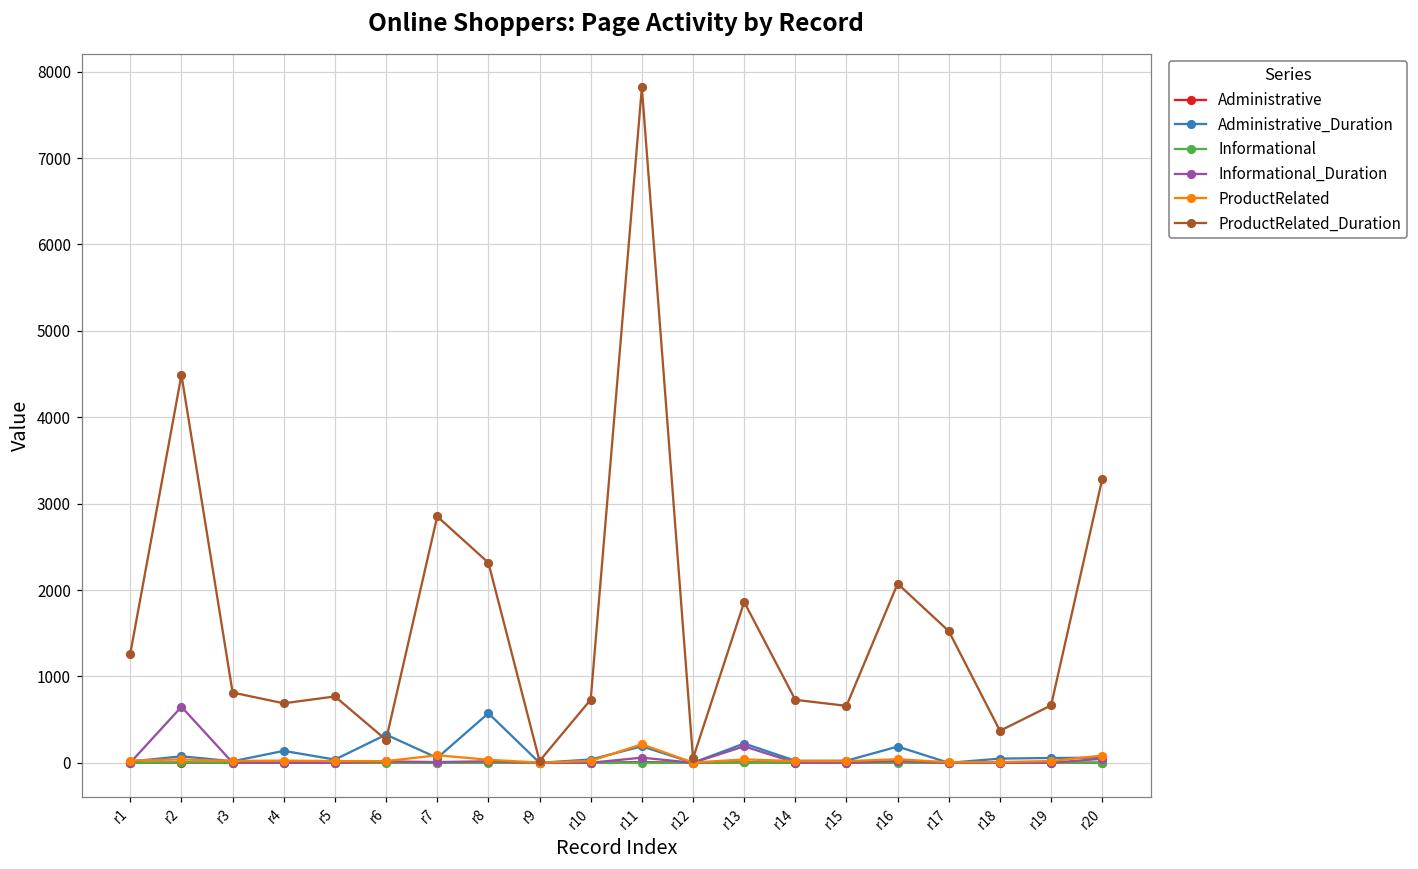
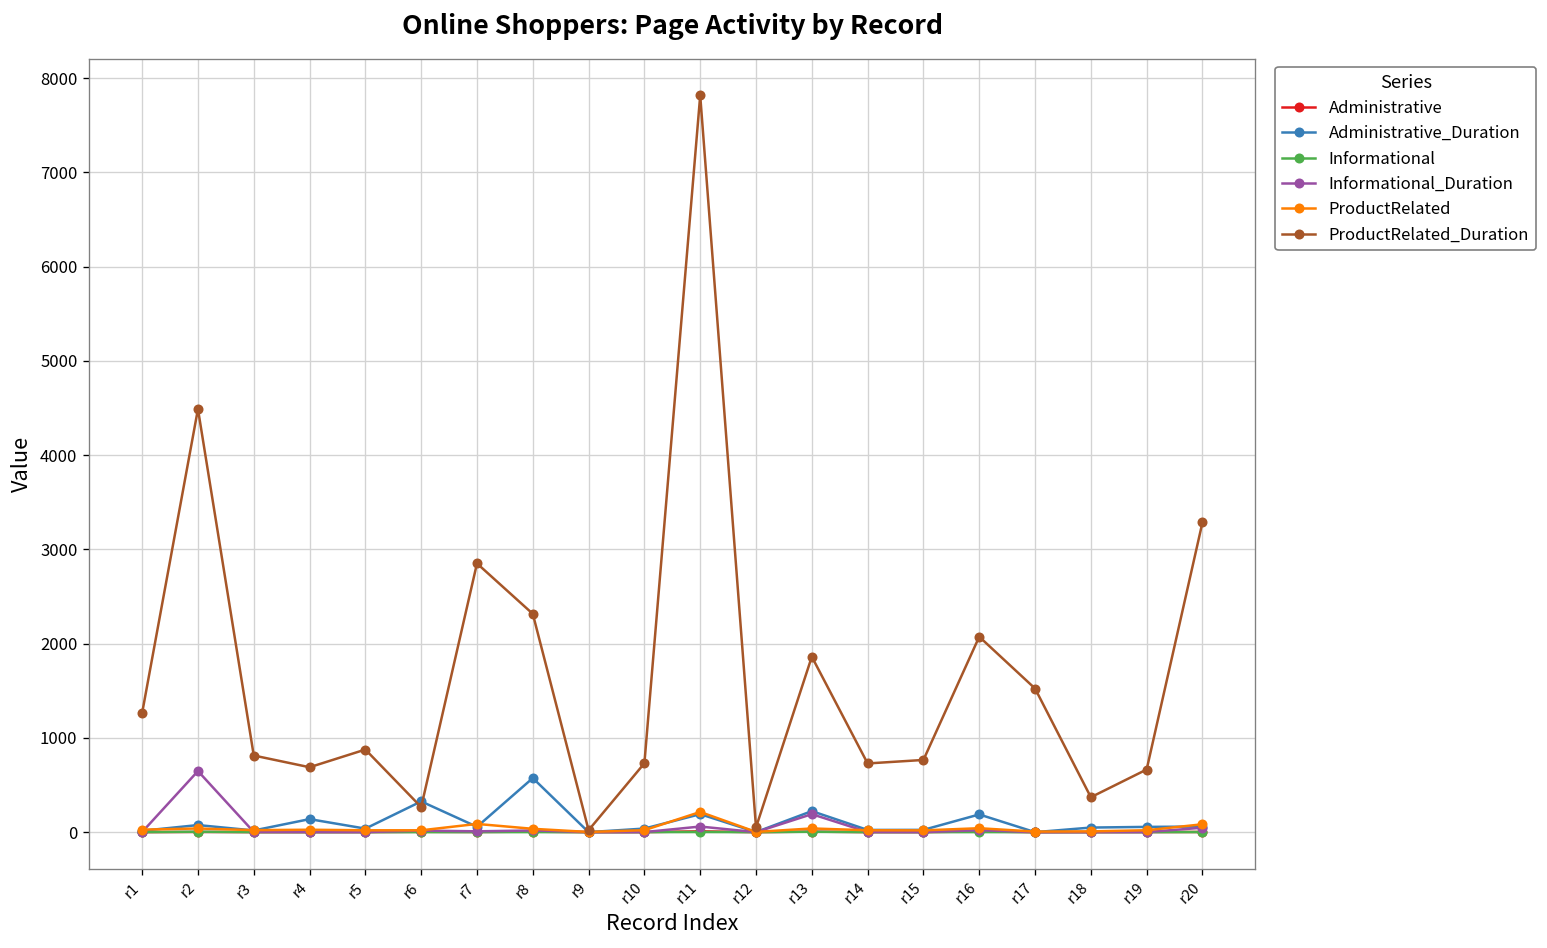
  {
    "Administrative_Duration": {
      "r2": 100,
      "r4": 100,
      "r6": 300,
      "r8": 600,
      "r13": 200,
      "r16": 200,
      "r18": 0,
      "r19": 100
    },
    "Informational_Duration": {
      "r2": 600,
      "r11": 100,
      "r13": 200
    },
    "ProductRelated": {
      "r2": 0,
      "r13": 0
    },
    "ProductRelated_Duration": {
      "r1": 1300,
      "r2": 4500,
      "r3": 800,
      "r4": 700,
-     "r5": 800,
+     "r5": 900,
      "r6": 300,
      "r7": 2900,
      "r8": 2300,
      "r10": 700,
      "r11": 7800,
      "r12": 100,
      "r13": 1900,
      "r14": 700,
-     "r15": 700,
+     "r15": 800,
      "r16": 2100,
      "r17": 1500,
      "r18": 400,
      "r19": 700,
      "r20": 3300
    }
  }
